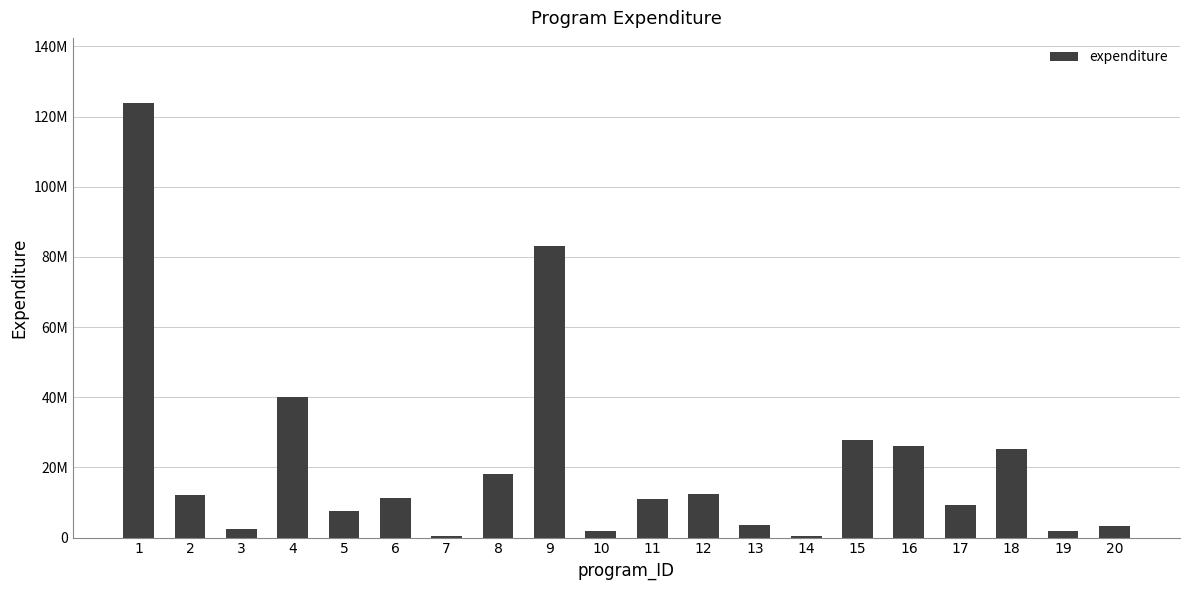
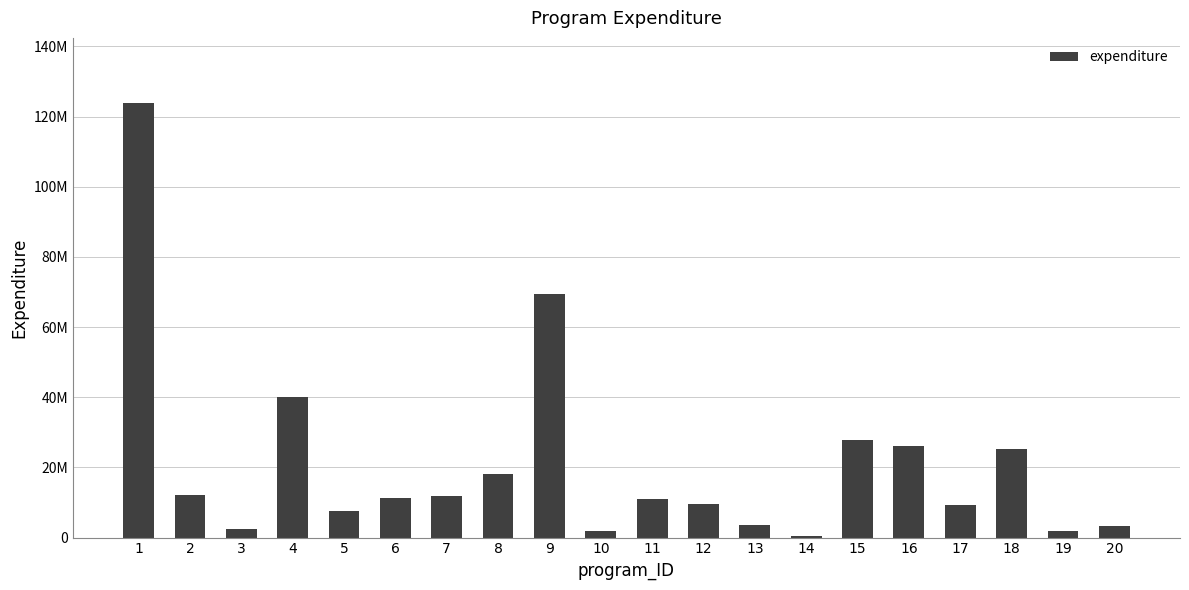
  {
    "1": 124000000,
    "2": 12000000,
    "3": 3000000,
    "4": 40000000,
    "5": 8000000,
    "6": 11000000,
-   "7": 0,
+   "7": 12000000,
    "8": 18000000,
-   "9": 83000000,
+   "9": 69000000,
    "10": 2000000,
    "11": 11000000,
-   "12": 12000000,
+   "12": 10000000,
    "13": 4000000,
    "15": 28000000,
    "16": 26000000,
    "17": 9000000,
    "18": 25000000,
    "19": 2000000,
    "20": 3000000
  }
